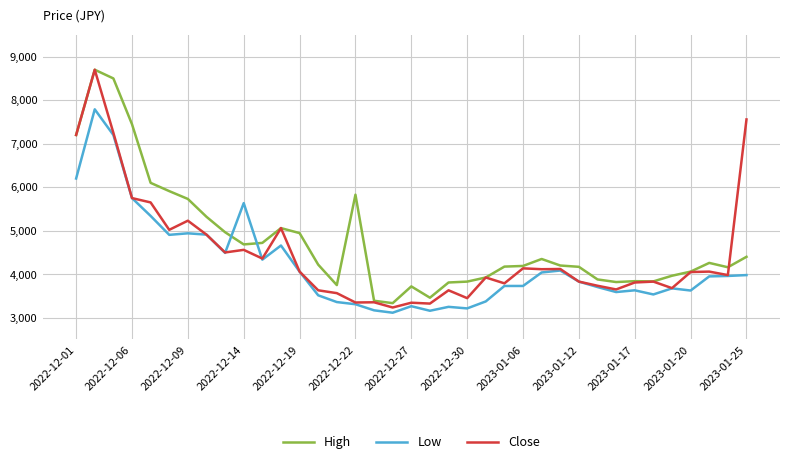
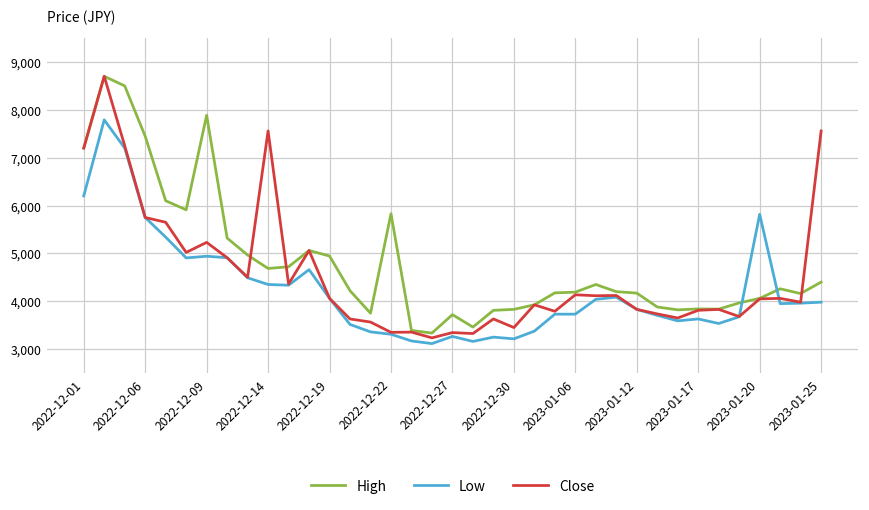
  {
    "High": {
      "2022-12-06": "7,400",
-     "2022-12-09": "5,700",
+     "2022-12-09": "7,900",
      "2022-12-14": "4,700",
      "2022-12-19": "4,900",
      "2022-12-22": "5,800",
      "2022-12-27": "3,700",
      "2022-12-30": "3,800",
      "2023-01-12": "4,200",
      "2023-01-25": "4,400"
    },
    "Low": {
      "2022-12-01": "6,200",
      "2022-12-09": "4,900",
-     "2022-12-14": "5,600",
+     "2022-12-14": "4,400",
      "2022-12-27": "3,300",
      "2022-12-30": "3,200",
      "2023-01-06": "3,700",
      "2023-01-17": "3,600",
-     "2023-01-20": "3,600",
+     "2023-01-20": "5,800",
      "2023-01-25": "4,000"
    },
    "Close": {
      "2022-12-09": "5,200",
-     "2022-12-14": "4,600",
+     "2022-12-14": "7,600",
      "2022-12-27": "3,300",
      "2022-12-30": "3,500",
      "2023-01-25": "7,600"
    }
  }
